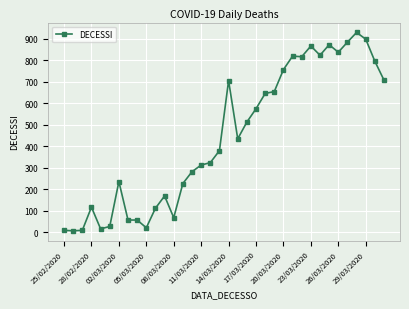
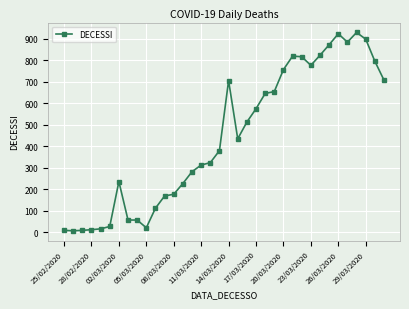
  {
    "25/02/2020": 10,
-   "28/02/2020": 120,
+   "28/02/2020": 10,
    "02/03/2020": 240,
    "05/03/2020": 20,
-   "08/03/2020": 70,
+   "08/03/2020": 180,
    "11/03/2020": 310,
    "14/03/2020": 710,
    "17/03/2020": 570,
    "20/03/2020": 760,
-   "23/03/2020": 870,
-   "26/03/2020": 840,
+   "23/03/2020": 780,
+   "26/03/2020": 920,
    "29/03/2020": 900
  }
